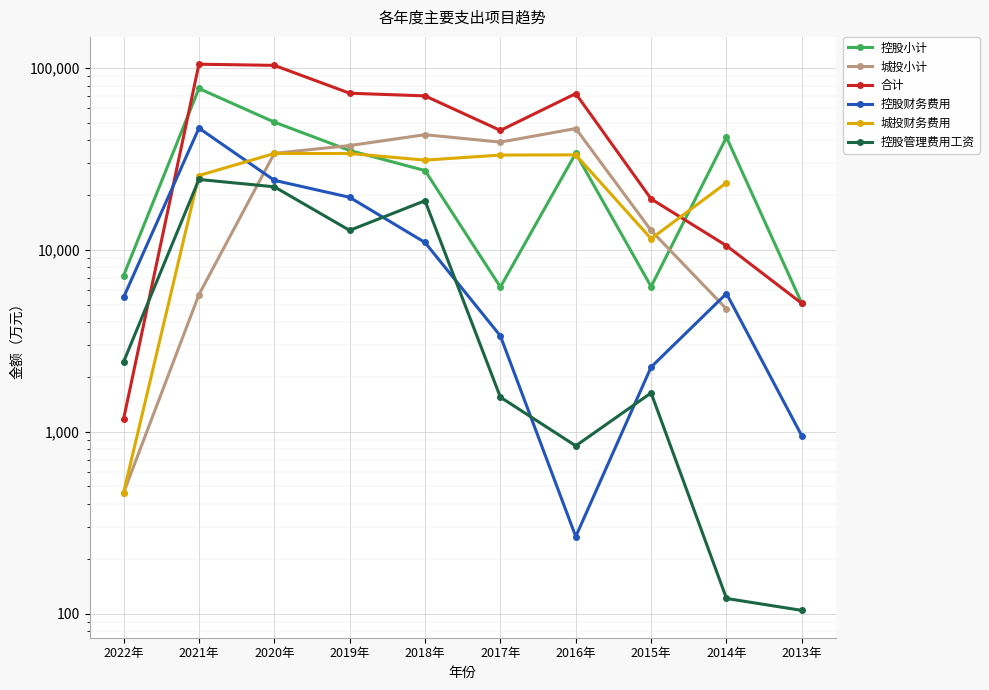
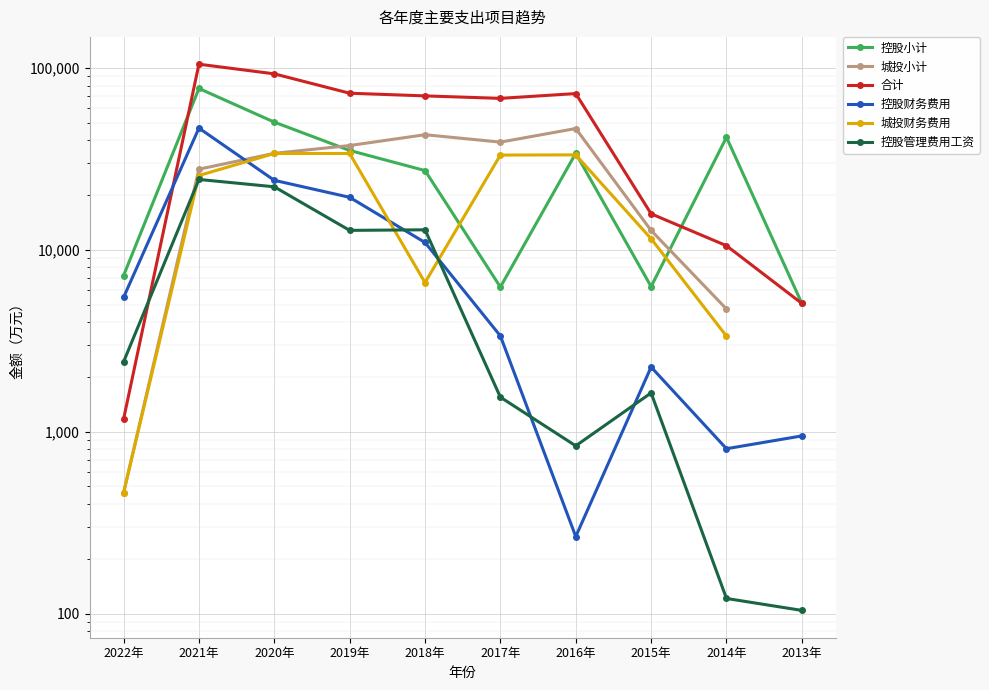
  {
    "控股小计": {
      "2022年": "7,200",
      "2021年": "77,000",
      "2020年": "50,000",
      "2019年": "35,000",
      "2018年": "27,000",
      "2017年": "6,200",
      "2015年": "6,300",
      "2014年": "42,000"
    },
    "城投小计": {
-     "2021年": "5,700",
+     "2021年": "28,000",
      "2019年": "37,000",
      "2018年": "43,000",
      "2017年": "39,000",
      "2016年": "46,000",
      "2015年": "13,000",
      "2014年": "4,700"
    },
    "合计": {
      "2022年": "1,200",
      "2021年": "100,000",
-     "2020年": "100,000",
+     "2020年": "90,000",
      "2019年": "73,000",
      "2018年": "70,000",
-     "2017年": "45,000",
+     "2017年": "68,000",
      "2016年": "72,000",
-     "2015年": "19,000",
+     "2015年": "16,000",
      "2014年": "11,000"
    },
    "控股财务费用": {
      "2022年": "5,500",
      "2021年": "47,000",
      "2020年": "24,000",
      "2019年": "19,000",
      "2018年": "11,000",
      "2017年": "3,400",
      "2016年": "270",
      "2015年": "2,300",
-     "2014年": "5,800",
+     "2014年": "800",
      "2013年": "900"
    },
    "城投财务费用": {
      "2021年": "26,000",
      "2019年": "34,000",
-     "2018年": "31,000",
+     "2018年": "6,600",
      "2017年": "33,000",
      "2015年": "12,000",
-     "2014年": "23,000"
+     "2014年": "3,400"
    },
    "控股管理费用工资": {
      "2022年": "2,400",
      "2021年": "24,000",
      "2020年": "22,000",
      "2019年": "13,000",
-     "2018年": "19,000",
+     "2018年": "13,000",
      "2017年": "1,500",
      "2016年": "800",
      "2015年": "1,600",
      "2014年": "120",
      "2013年": "100"
    }
  }
